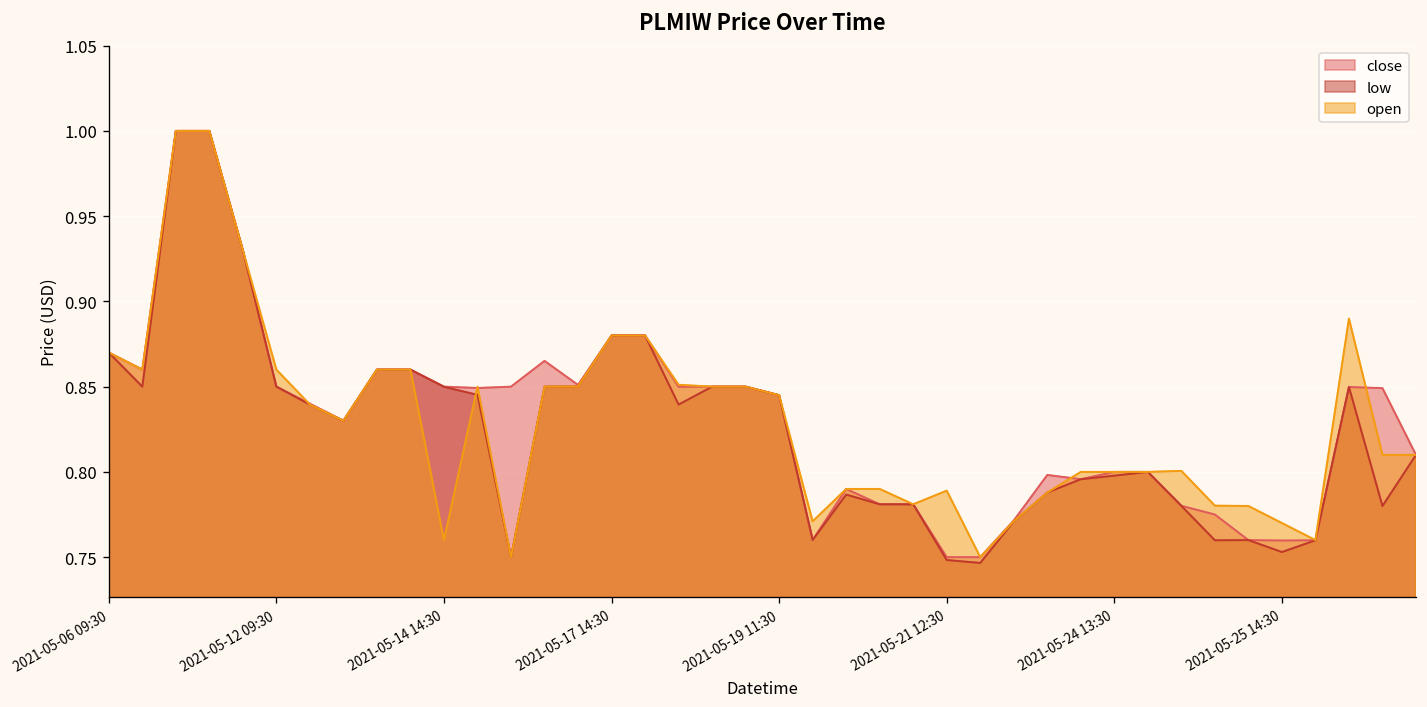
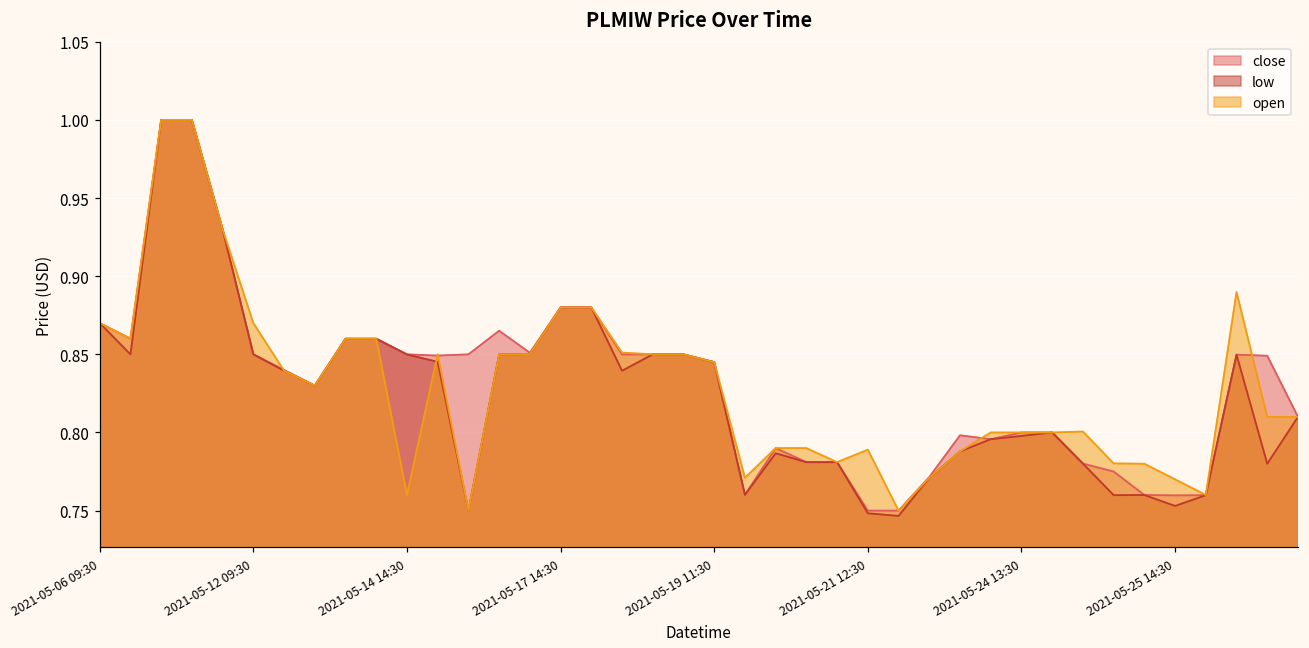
  {
    "open": {
-     "2021-05-12 09:30": 0.86,
+     "2021-05-12 09:30": 0.87,
      "2021-05-14 14:30": 0.76,
      "2021-05-21 12:30": 0.79,
      "2021-05-25 14:30": 0.77
    }
  }
